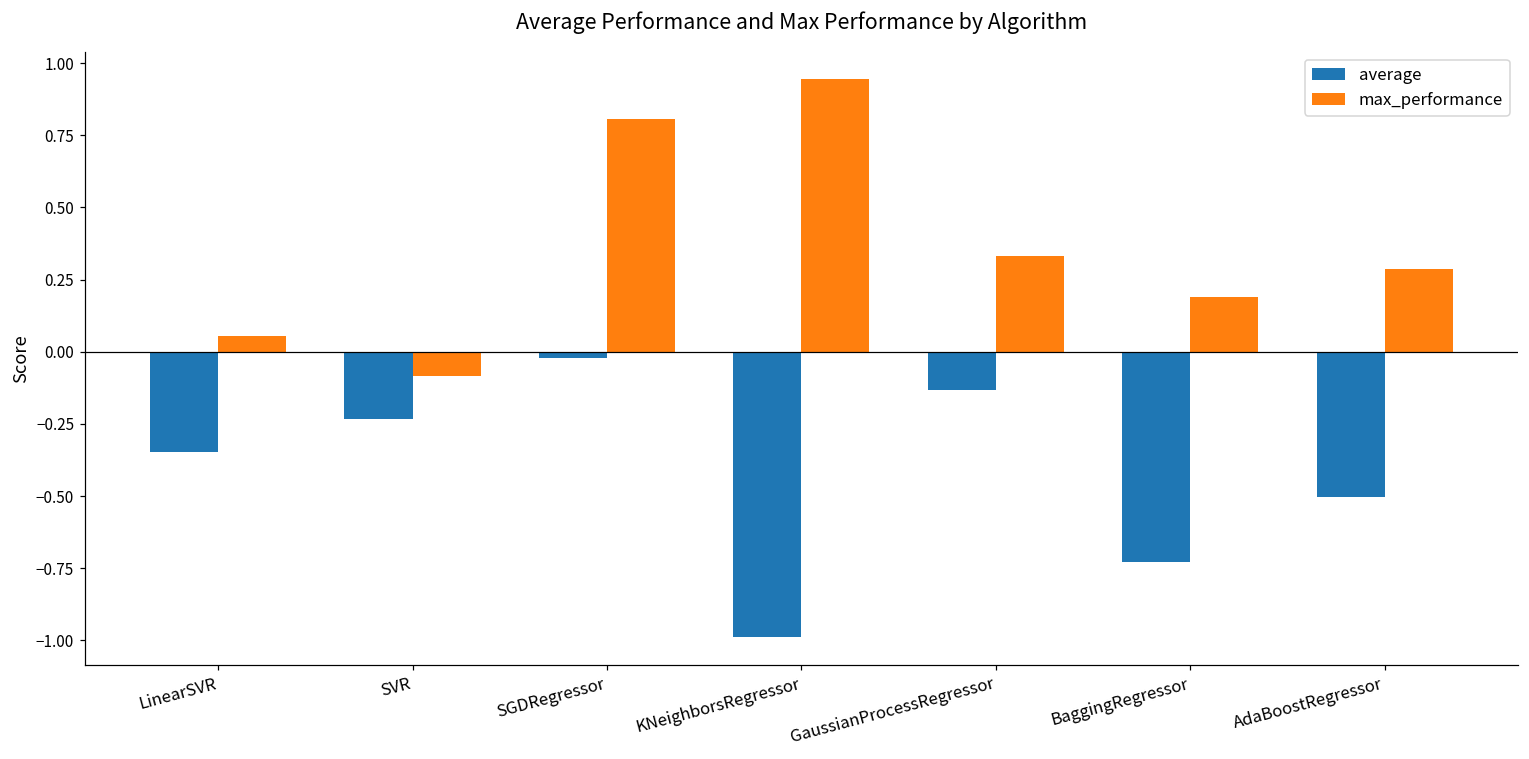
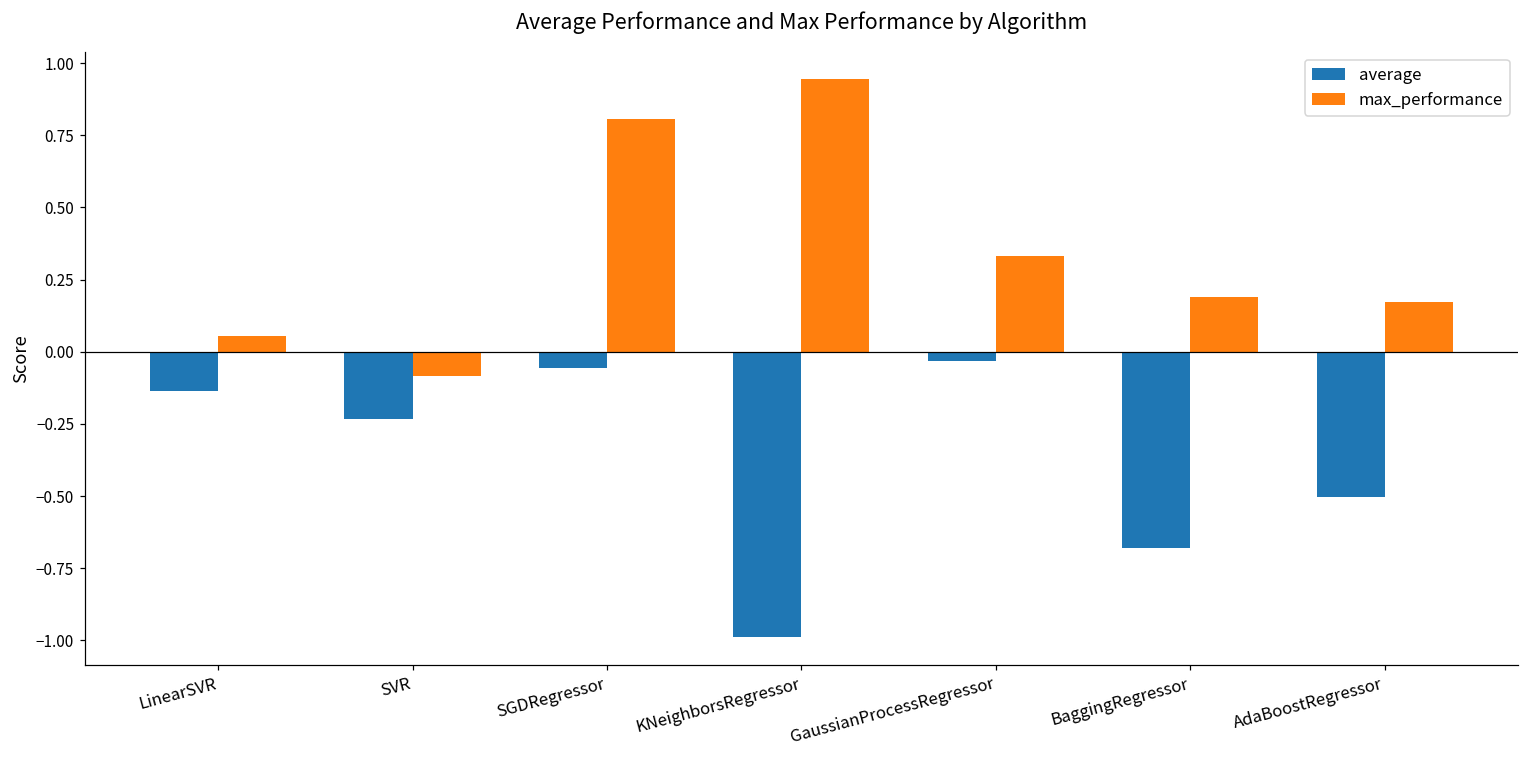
  {
    "average": {
-     "LinearSVR": -0.35,
+     "LinearSVR": -0.14,
      "SVR": -0.23,
-     "SGDRegressor": -0.02,
+     "SGDRegressor": -0.06,
      "KNeighborsRegressor": -0.99,
-     "GaussianProcessRegressor": -0.13,
-     "BaggingRegressor": -0.73,
+     "GaussianProcessRegressor": -0.03,
+     "BaggingRegressor": -0.68,
      "AdaBoostRegressor": -0.50
    },
    "max_performance": {
      "LinearSVR": 0.05,
      "SVR": -0.08,
      "SGDRegressor": 0.81,
      "KNeighborsRegressor": 0.94,
      "GaussianProcessRegressor": 0.33,
      "BaggingRegressor": 0.19,
-     "AdaBoostRegressor": 0.29
+     "AdaBoostRegressor": 0.17
    }
  }
